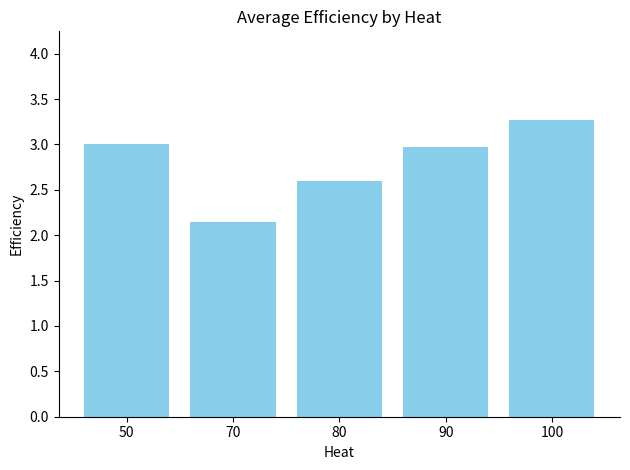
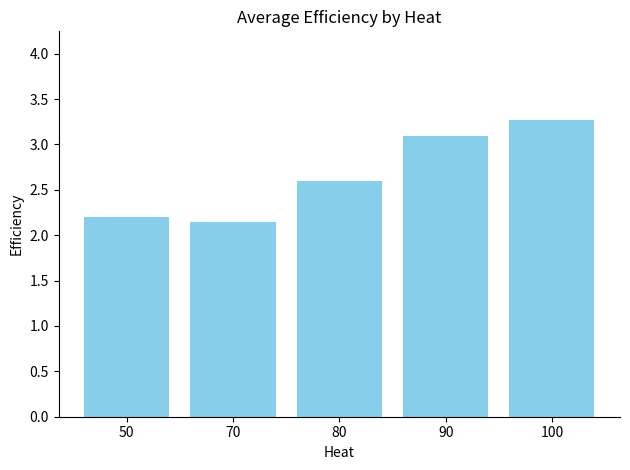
  {
-   "50": 3.0,
+   "50": 2.2,
    "70": 2.1,
    "80": 2.6,
-   "90": 3.0,
+   "90": 3.1,
    "100": 3.3
  }
